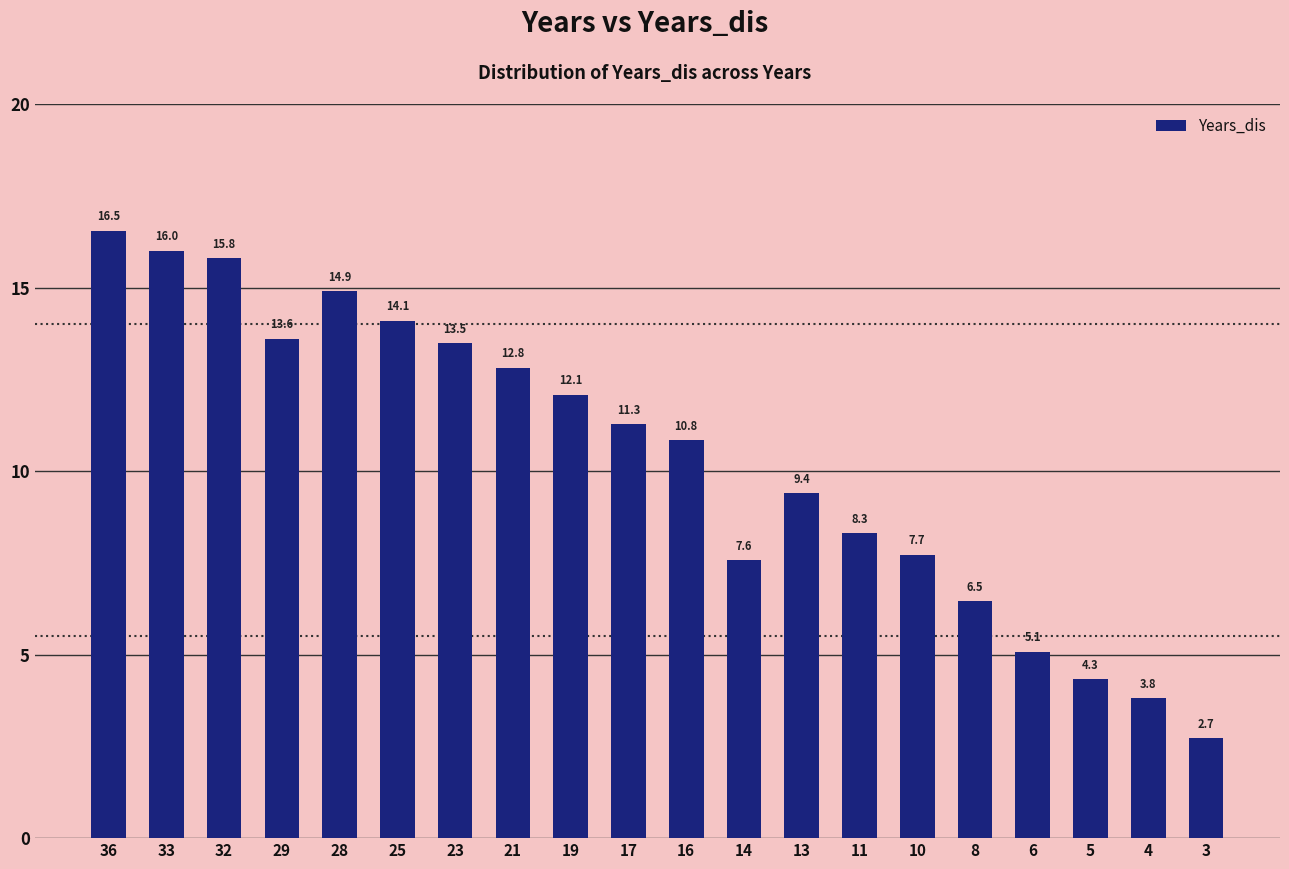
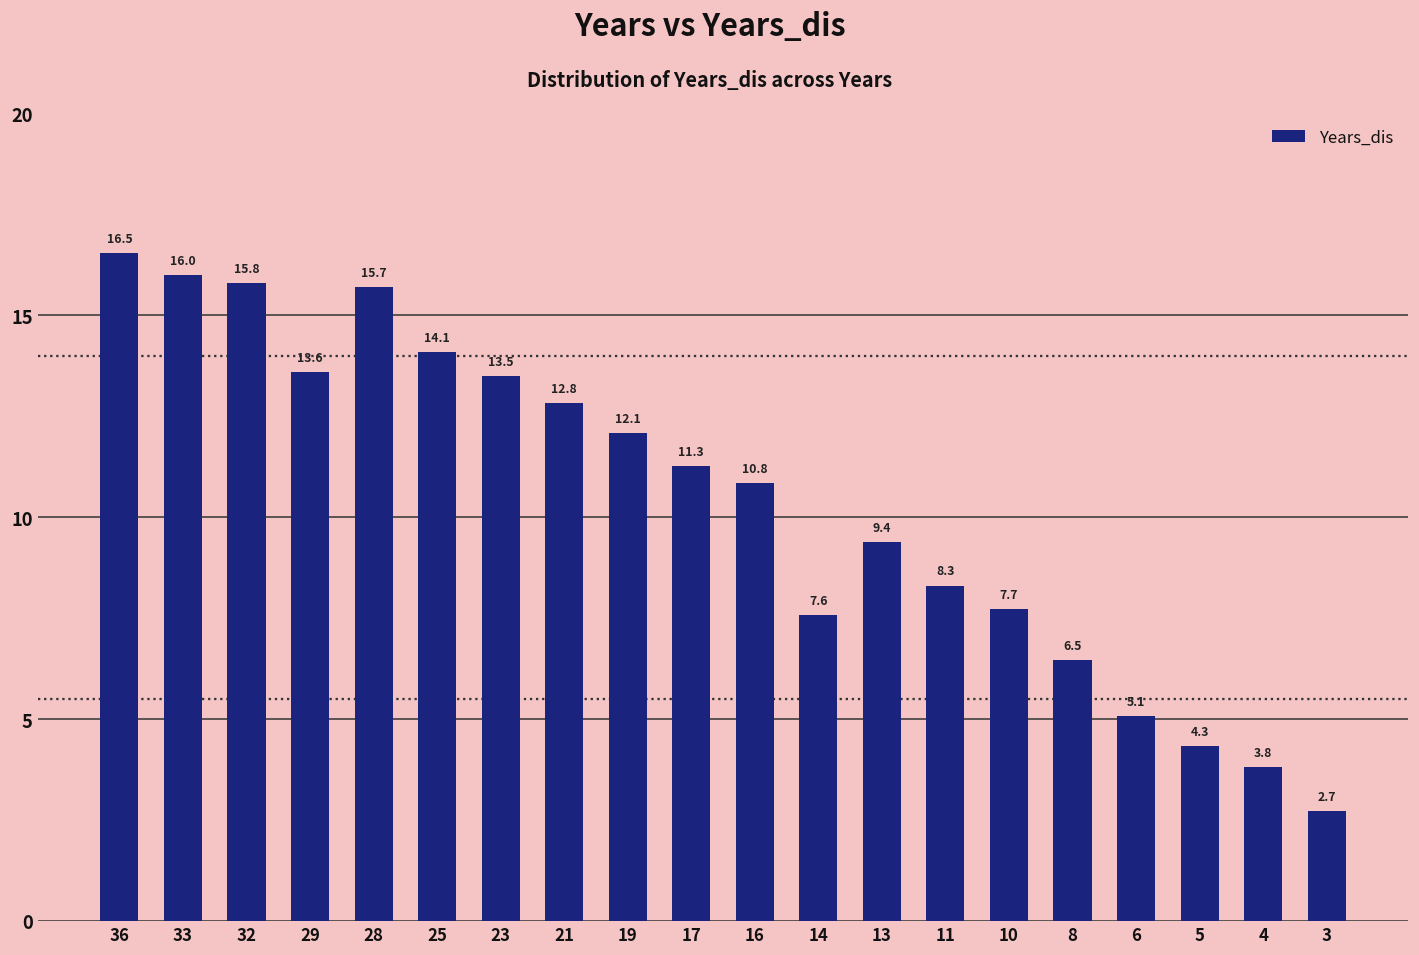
  {
    "36": 16.5,
    "33": 16.0,
    "32": 15.8,
    "29": 13.6,
-   "28": 14.9,
+   "28": 15.7,
    "25": 14.1,
    "23": 13.5,
    "21": 12.8,
    "19": 12.1,
    "17": 11.3,
    "16": 10.8,
    "14": 7.6,
    "13": 9.4,
    "11": 8.3,
    "10": 7.7,
    "8": 6.5,
    "6": 5.1,
    "5": 4.3,
    "4": 3.8,
    "3": 2.7
  }
